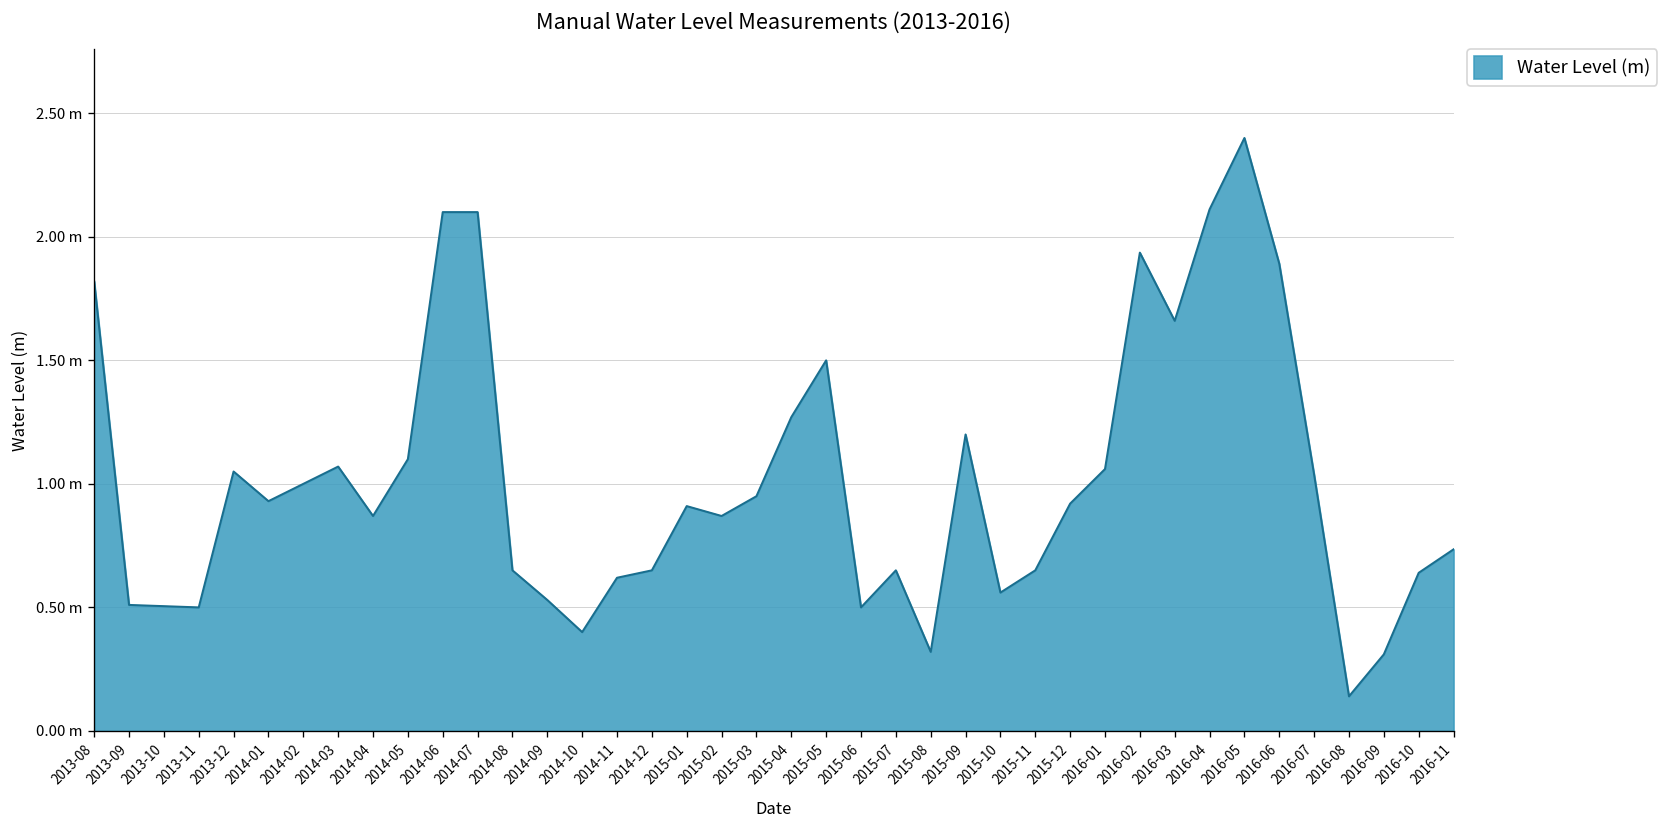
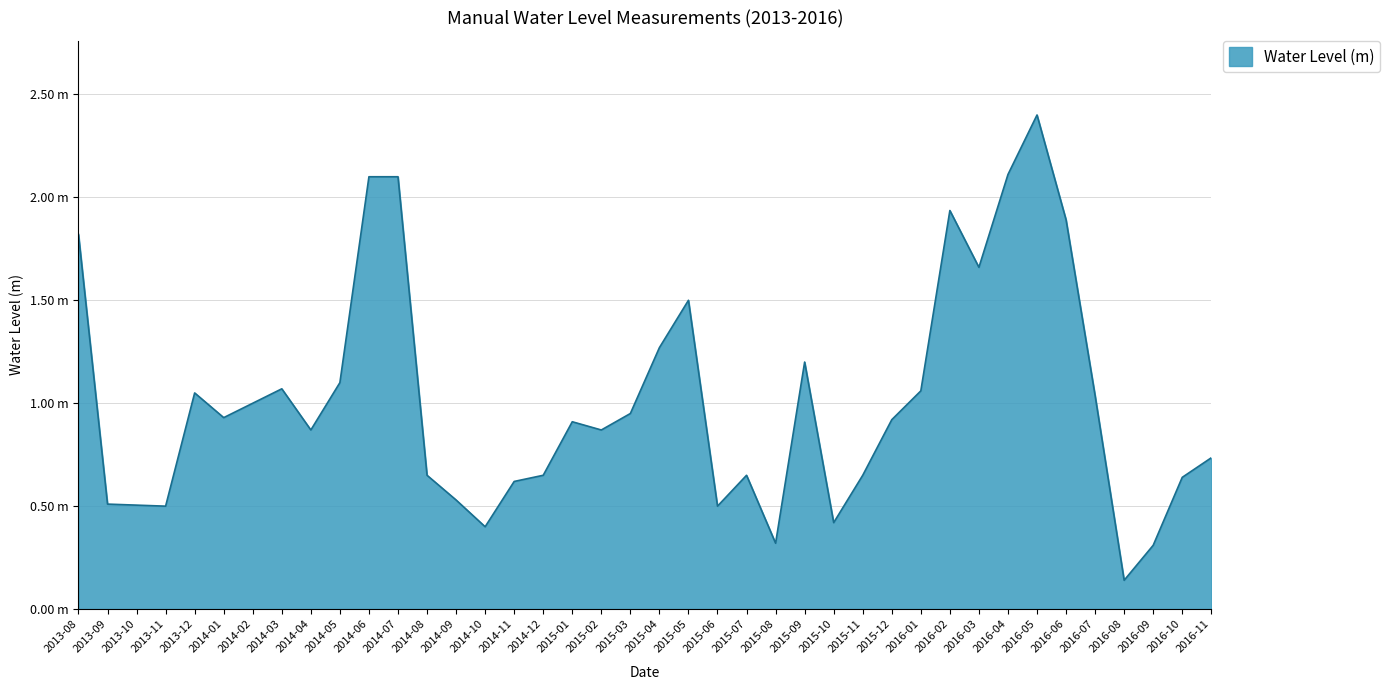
  {
    "2013-08": "1.82 m",
    "2013-09": "0.51 m",
    "2013-10": "0.51 m",
    "2013-11": "0.50 m",
    "2013-12": "1.05 m",
    "2014-01": "0.93 m",
    "2014-02": "1.00 m",
    "2014-03": "1.07 m",
    "2014-04": "0.87 m",
    "2014-05": "1.10 m",
    "2014-06": "2.10 m",
    "2014-07": "2.10 m",
    "2014-08": "0.65 m",
    "2014-09": "0.53 m",
    "2014-10": "0.40 m",
    "2014-11": "0.62 m",
    "2014-12": "0.65 m",
    "2015-01": "0.91 m",
    "2015-02": "0.87 m",
    "2015-03": "0.95 m",
    "2015-04": "1.27 m",
    "2015-05": "1.50 m",
    "2015-06": "0.50 m",
    "2015-07": "0.65 m",
    "2015-08": "0.32 m",
    "2015-09": "1.20 m",
-   "2015-10": "0.56 m",
+   "2015-10": "0.42 m",
    "2015-11": "0.65 m",
    "2015-12": "0.92 m",
    "2016-01": "1.06 m",
    "2016-02": "1.94 m",
    "2016-03": "1.66 m",
    "2016-04": "2.11 m",
    "2016-05": "2.40 m",
    "2016-06": "1.89 m",
    "2016-07": "1.04 m",
    "2016-08": "0.14 m",
    "2016-09": "0.31 m",
    "2016-10": "0.64 m",
    "2016-11": "0.74 m"
  }
